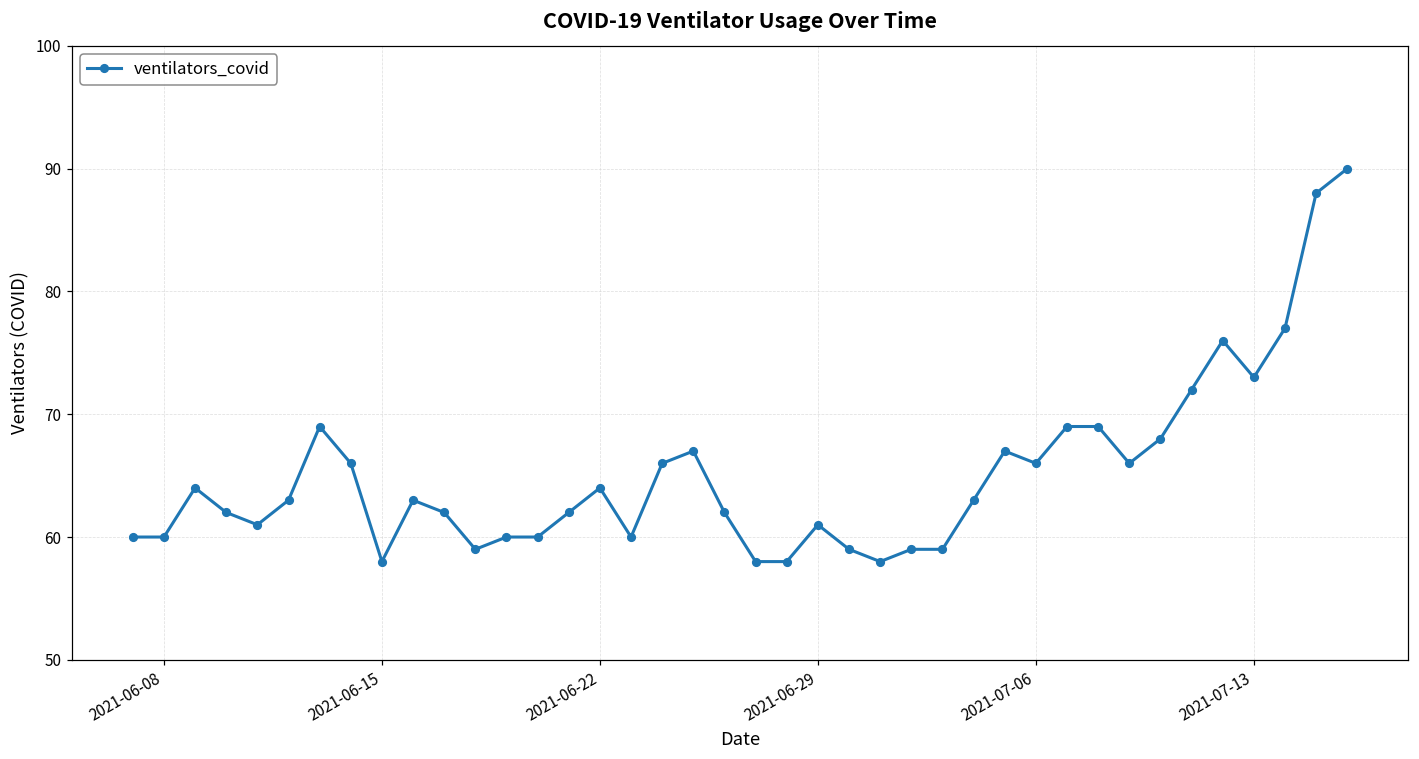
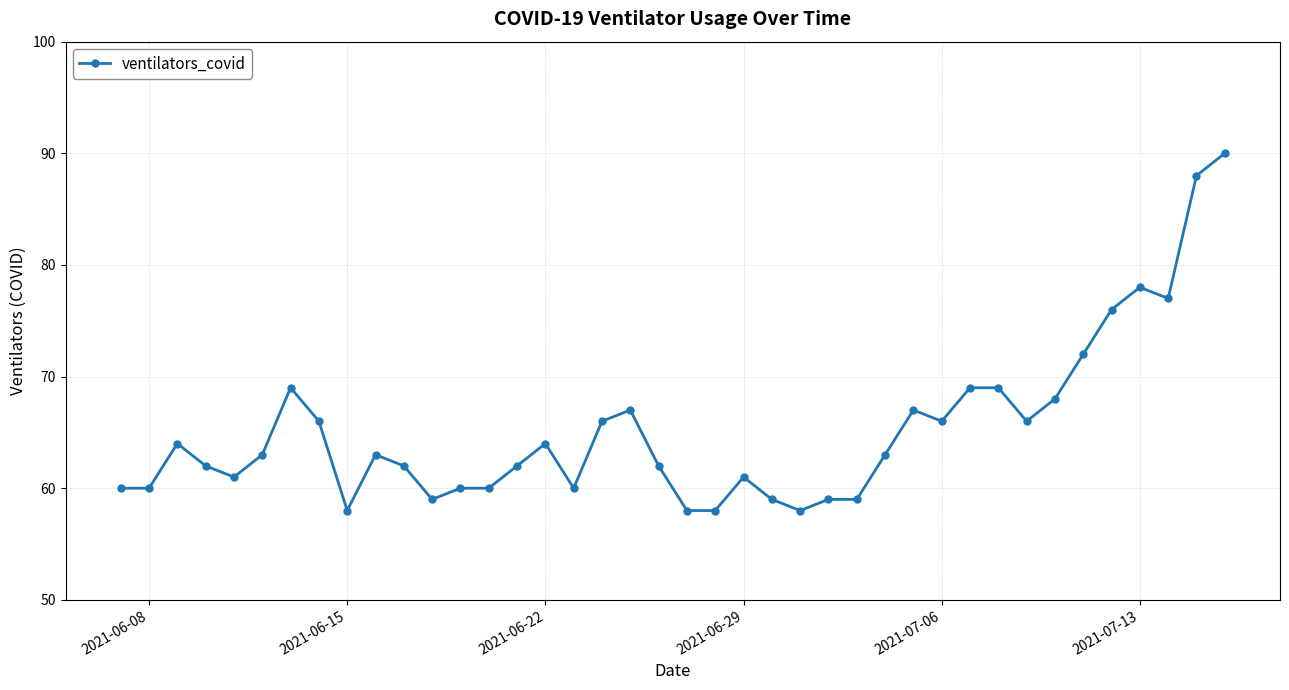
  {
    "2021-06-08": 60,
    "2021-06-15": 58,
    "2021-06-22": 64,
    "2021-06-29": 61,
    "2021-07-06": 66,
-   "2021-07-13": 73
+   "2021-07-13": 78
  }
